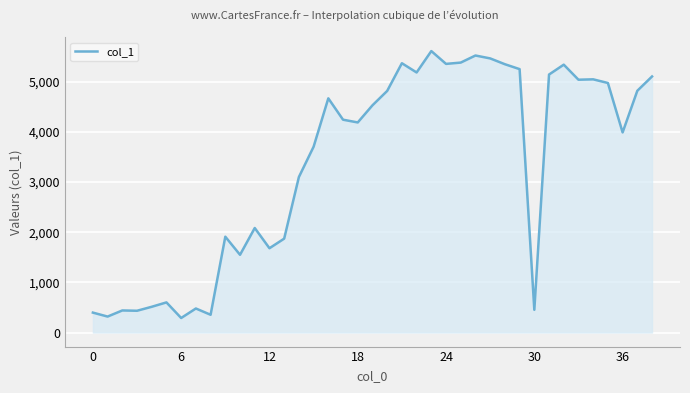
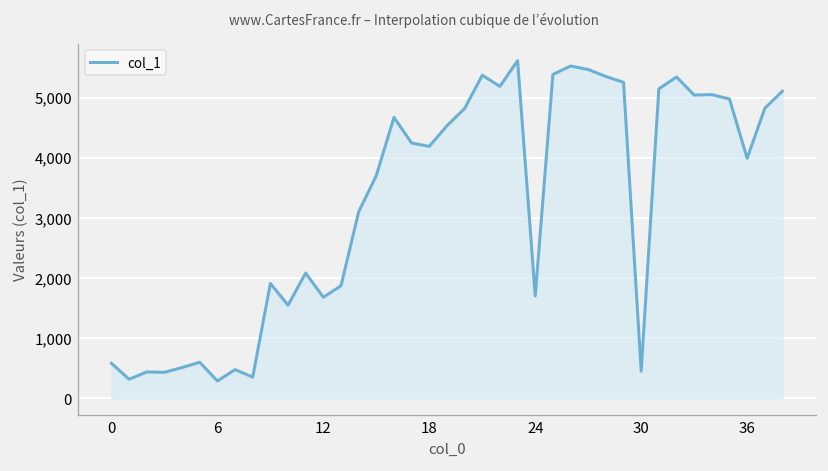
  {
-   "0": "400",
+   "0": "600",
    "6": "300",
    "12": "1,700",
    "18": "4,200",
-   "24": "5,400",
+   "24": "1,700",
    "30": "500",
    "36": "4,000"
  }
